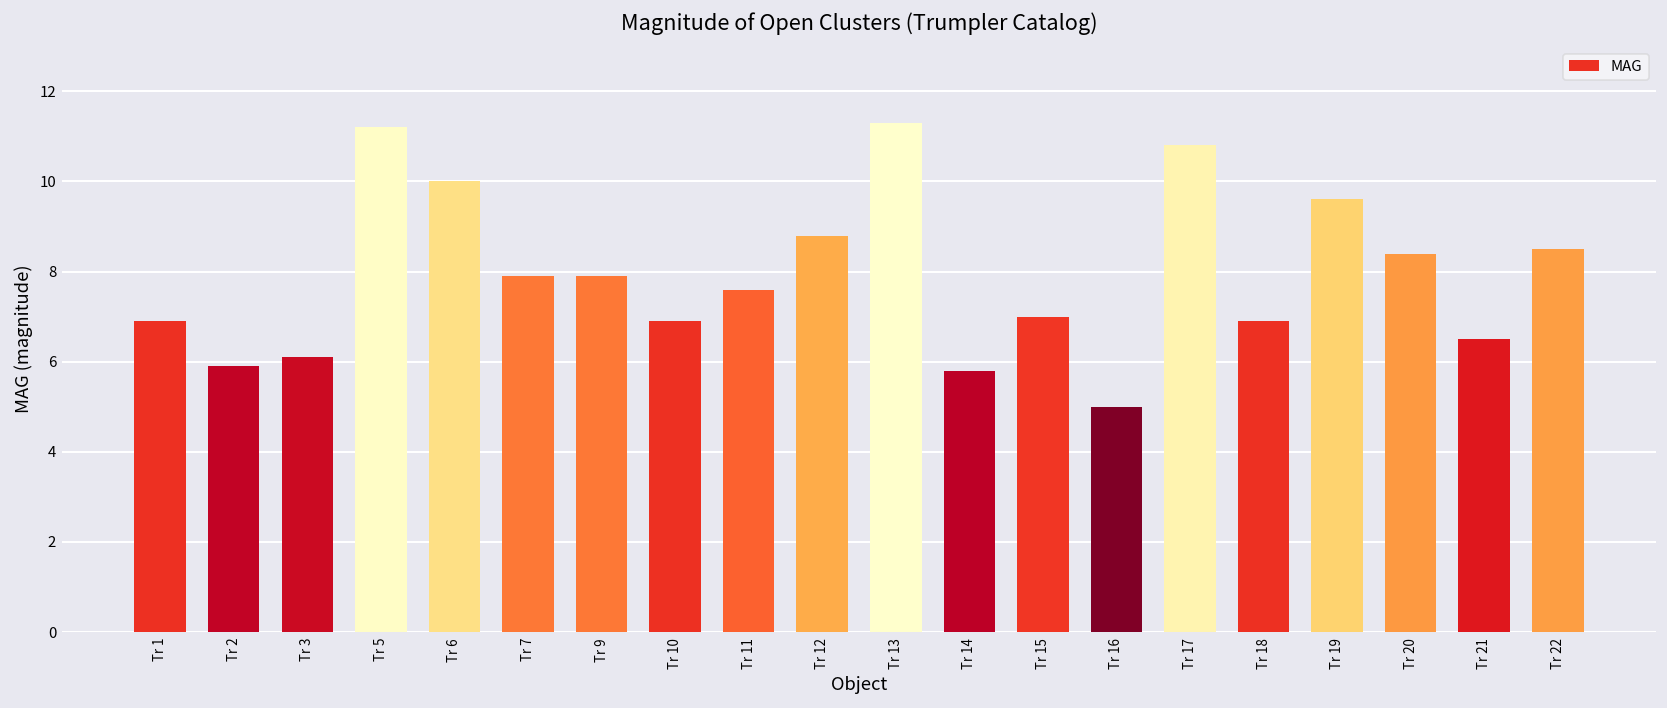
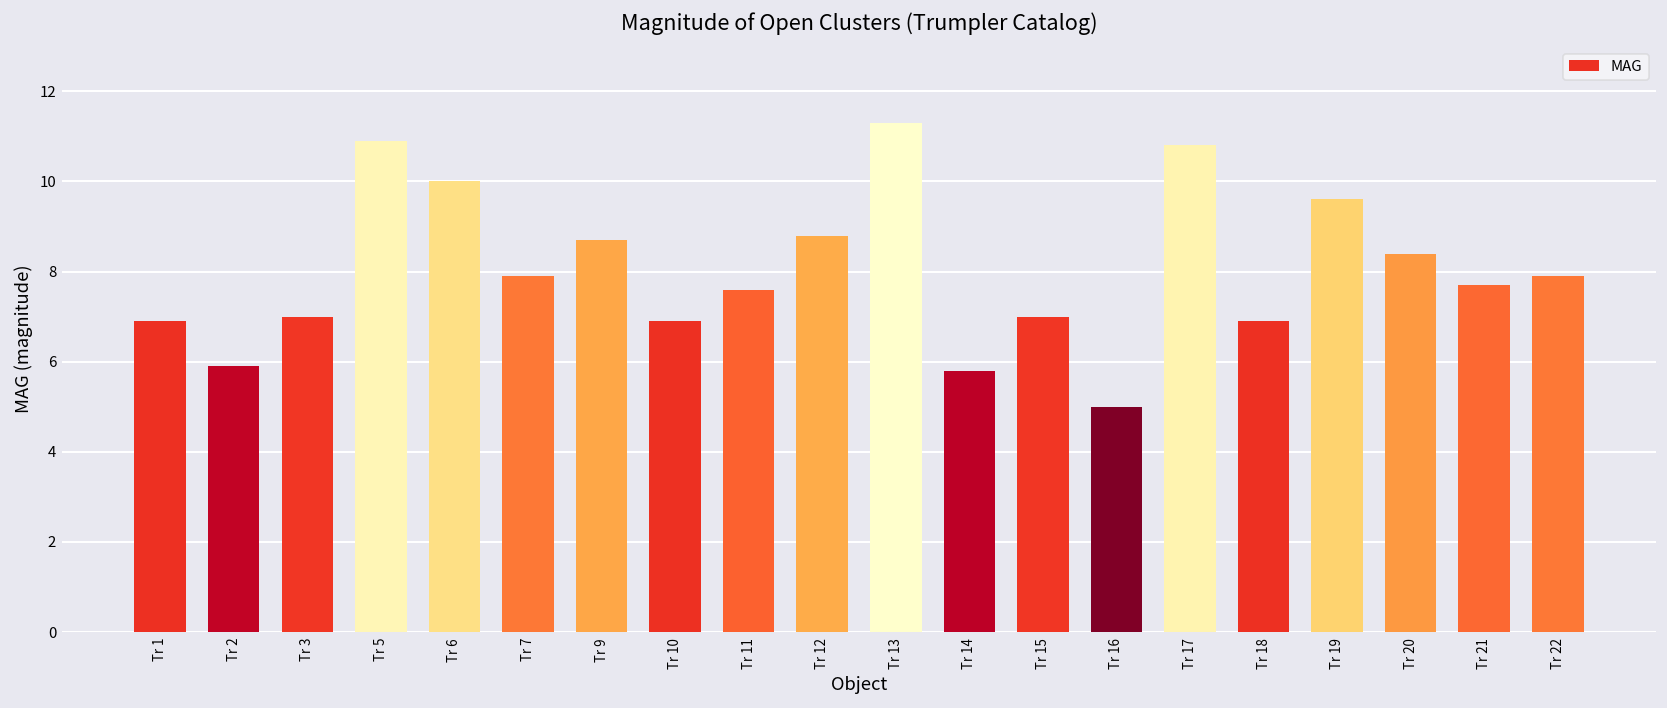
  {
    "Tr 1": 6.9,
    "Tr 2": 5.9,
-   "Tr 3": 6.1,
-   "Tr 5": 11.2,
+   "Tr 3": 7.0,
+   "Tr 5": 10.9,
    "Tr 6": 10.0,
    "Tr 7": 7.9,
-   "Tr 9": 7.9,
+   "Tr 9": 8.7,
    "Tr 10": 6.9,
    "Tr 11": 7.6,
    "Tr 12": 8.8,
    "Tr 13": 11.3,
    "Tr 14": 5.8,
    "Tr 15": 7.0,
    "Tr 16": 5.0,
    "Tr 17": 10.8,
    "Tr 18": 6.9,
    "Tr 19": 9.6,
    "Tr 20": 8.4,
-   "Tr 21": 6.5,
-   "Tr 22": 8.5
+   "Tr 21": 7.7,
+   "Tr 22": 7.9
  }
